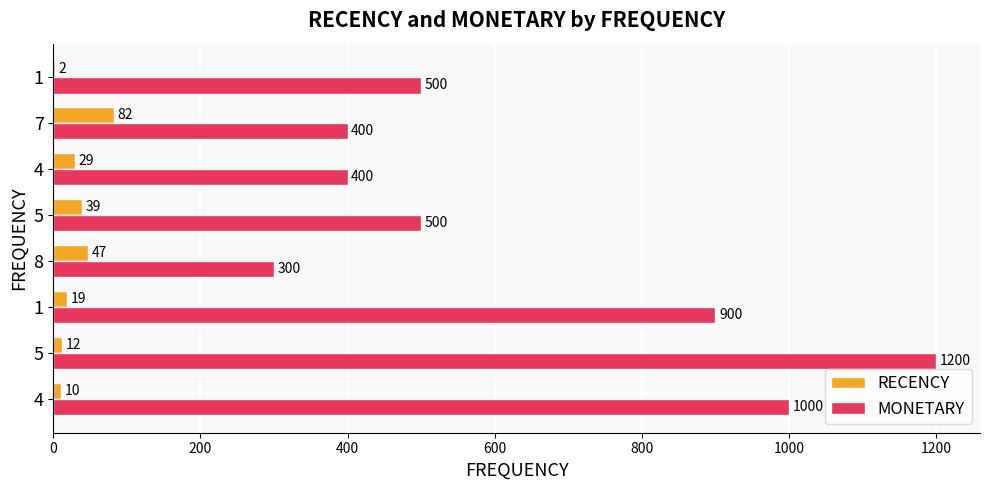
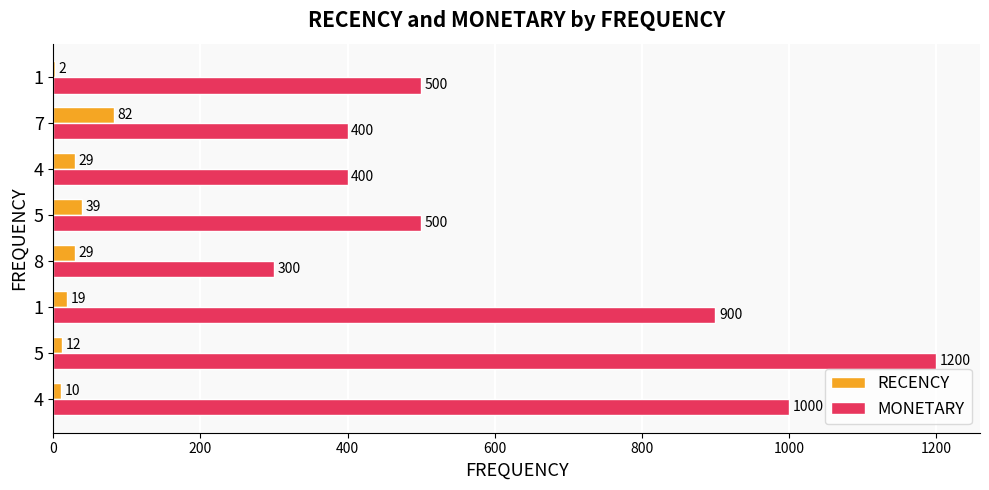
  {
    "RECENCY": {
      "7": 82,
-     "8": 47
+     "8": 29
    },
    "MONETARY": {
      "7": 400,
      "8": 300
    }
  }
